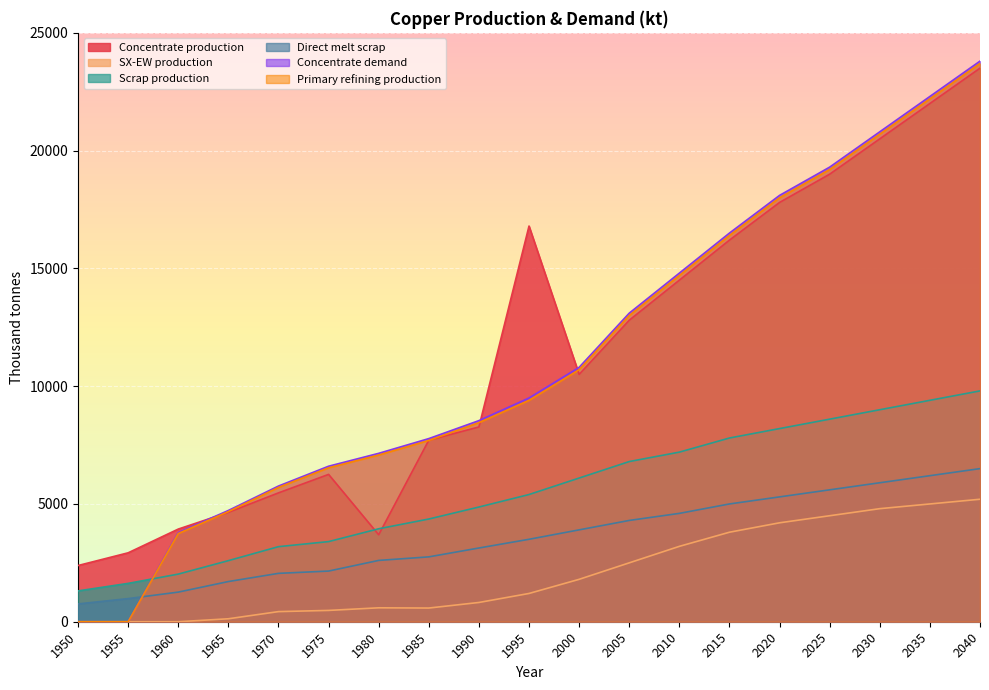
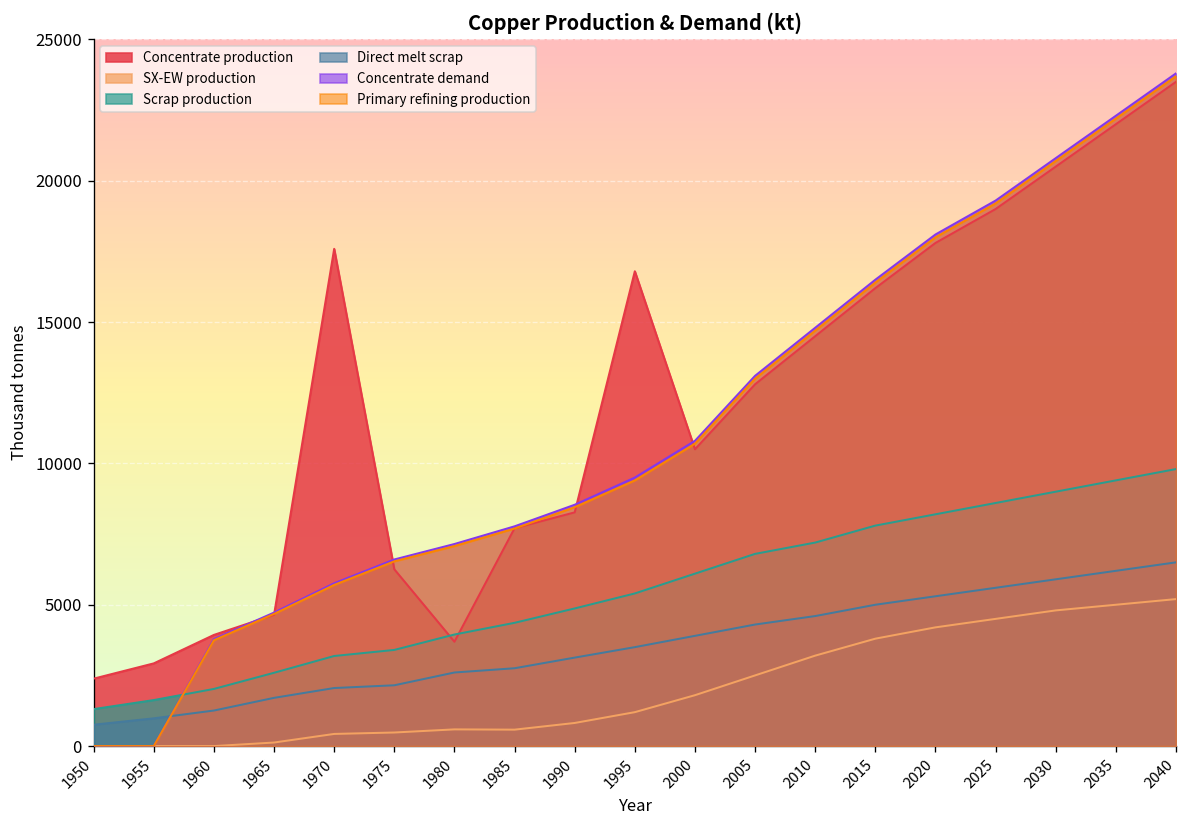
  {
    "Concentrate production": {
      "1950": 2400,
      "1955": 2900,
      "1960": 3900,
-     "1970": 5500,
+     "1970": 17600,
      "1975": 6300,
      "1980": 3700,
      "1990": 8300,
      "1995": 16800,
      "2000": 10500,
      "2005": 12800,
      "2010": 14500,
      "2015": 16200,
      "2020": 17800,
      "2025": 19000,
      "2030": 20500,
      "2035": 22000,
      "2040": 23500
    }
  }
